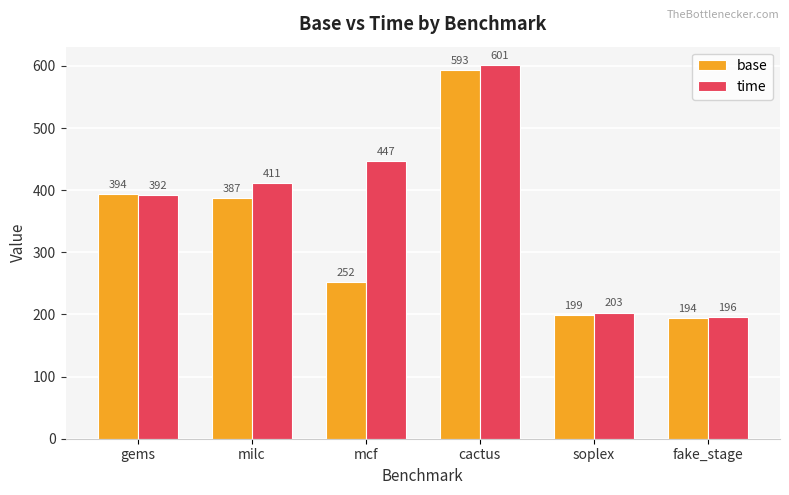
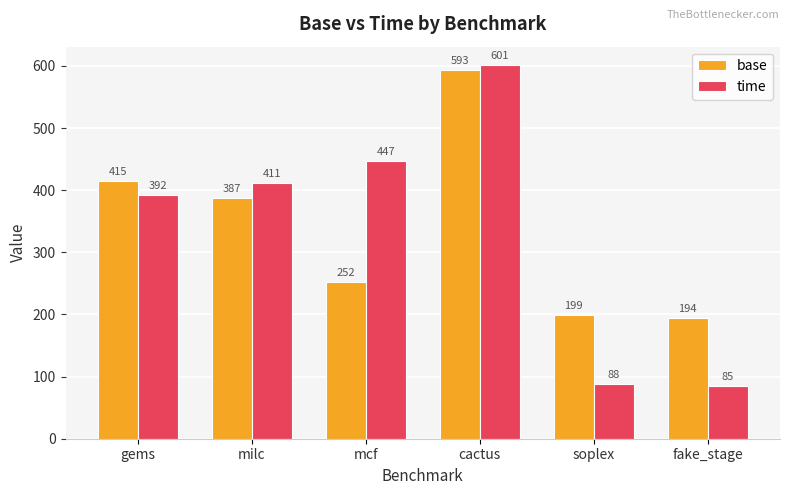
  {
    "base": {
-     "gems": 394,
+     "gems": 415,
      "milc": 387,
      "mcf": 252,
      "cactus": 593,
      "soplex": 199,
      "fake_stage": 194
    },
    "time": {
      "gems": 392,
      "milc": 411,
      "mcf": 447,
      "cactus": 601,
-     "soplex": 203,
-     "fake_stage": 196
+     "soplex": 88,
+     "fake_stage": 85
    }
  }
